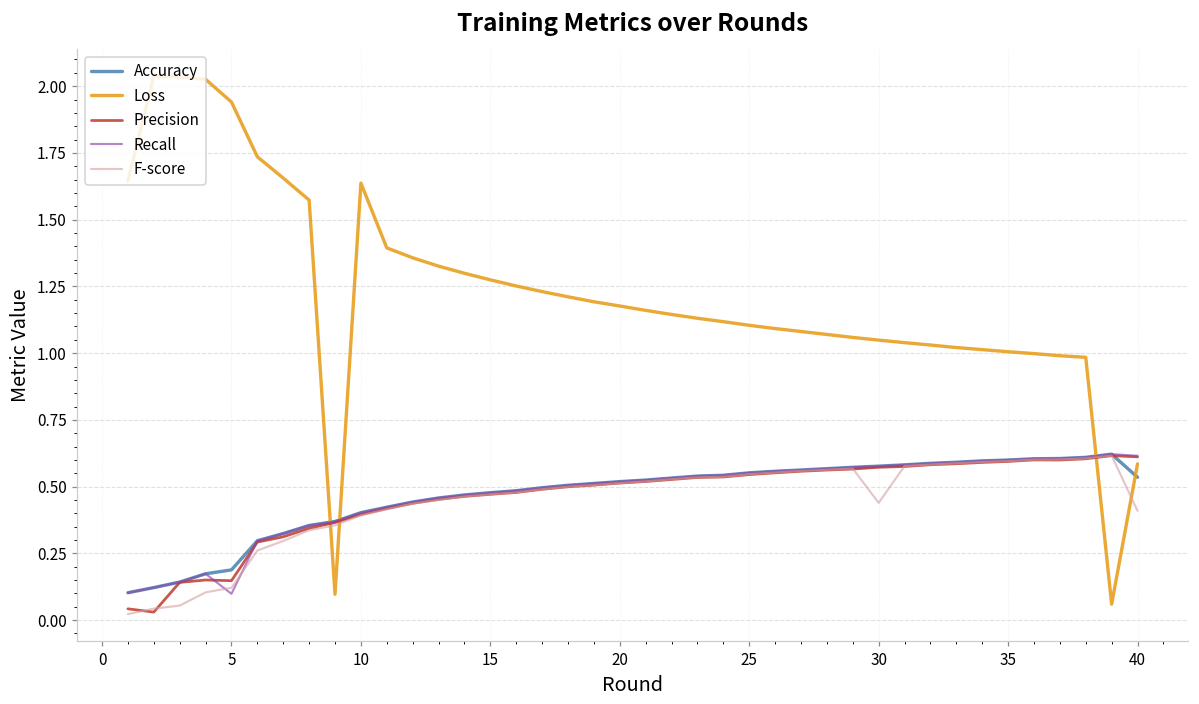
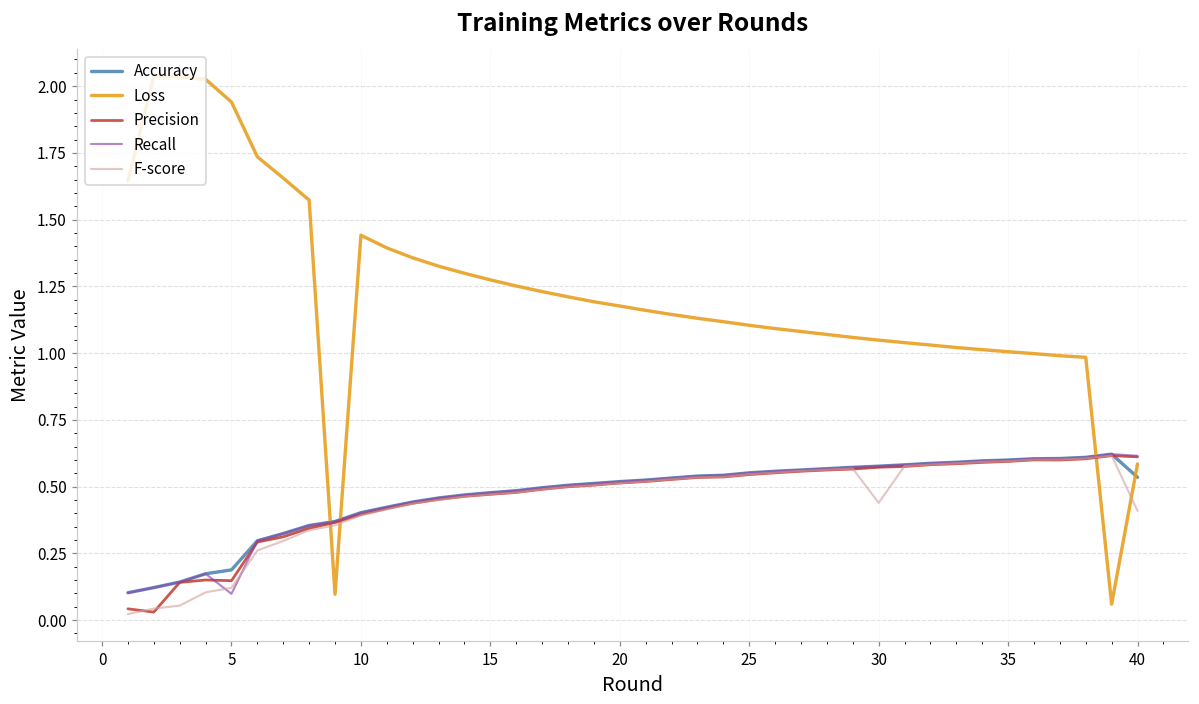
  {
    "Accuracy": {
      "5": 0.19,
      "40": 0.54
    },
    "Loss": {
      "5": 1.94,
-     "10": 1.64,
+     "10": 1.44,
      "15": 1.27,
      "20": 1.18,
      "25": 1.10,
      "30": 1.05,
      "35": 1.01,
      "40": 0.59
    },
    "Precision": {
      "5": 0.15
    },
    "Recall": {
      "5": 0.10
    },
    "F-score": {
      "5": 0.12,
      "30": 0.44,
      "40": 0.41
    }
  }
